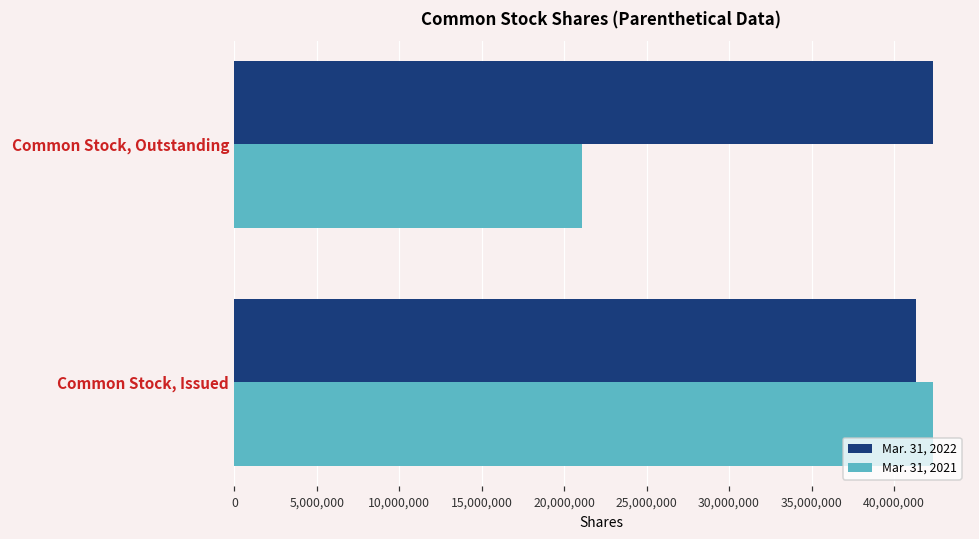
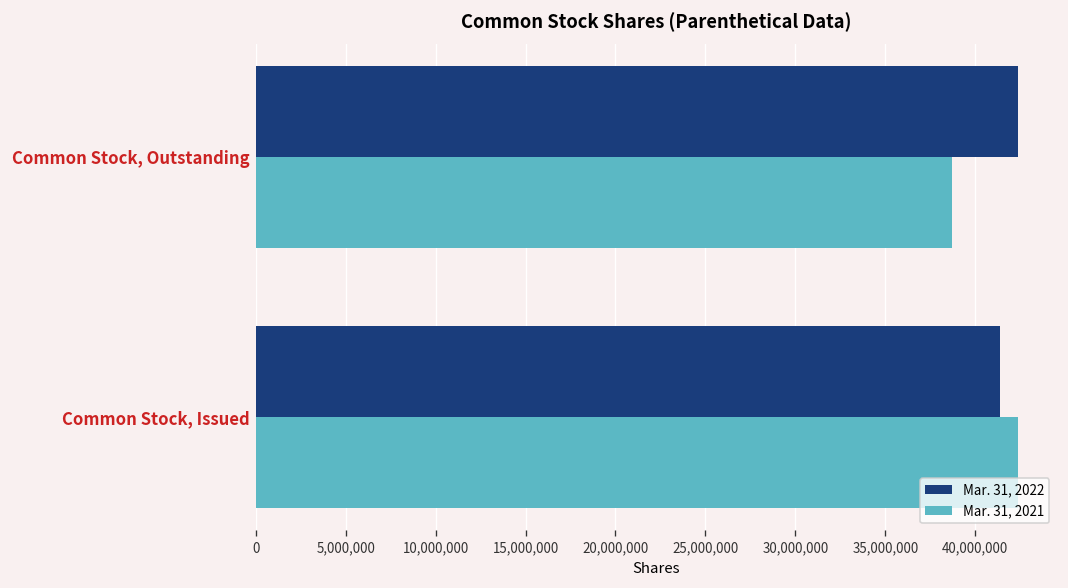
  {
    "Mar. 31, 2022": {
      "Common Stock, Outstanding": "42,400,000",
      "Common Stock, Issued": "41,400,000"
    },
    "Mar. 31, 2021": {
-     "Common Stock, Outstanding": "21,100,000",
+     "Common Stock, Outstanding": "38,700,000",
      "Common Stock, Issued": "42,400,000"
    }
  }
